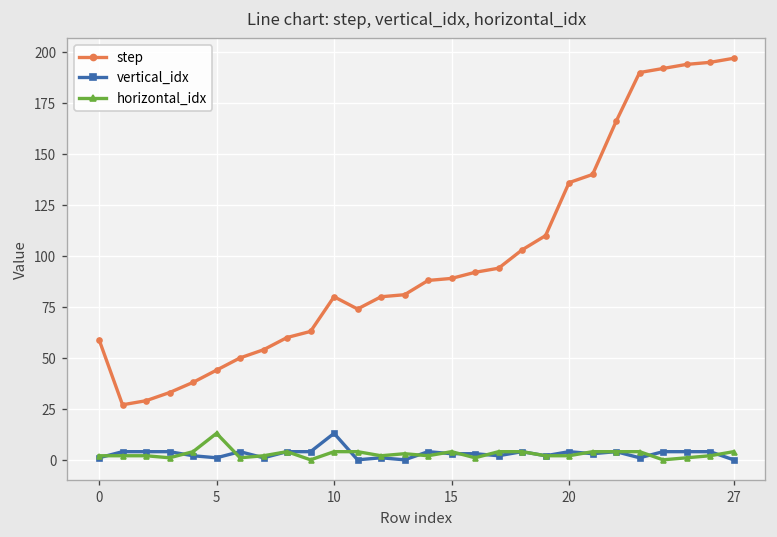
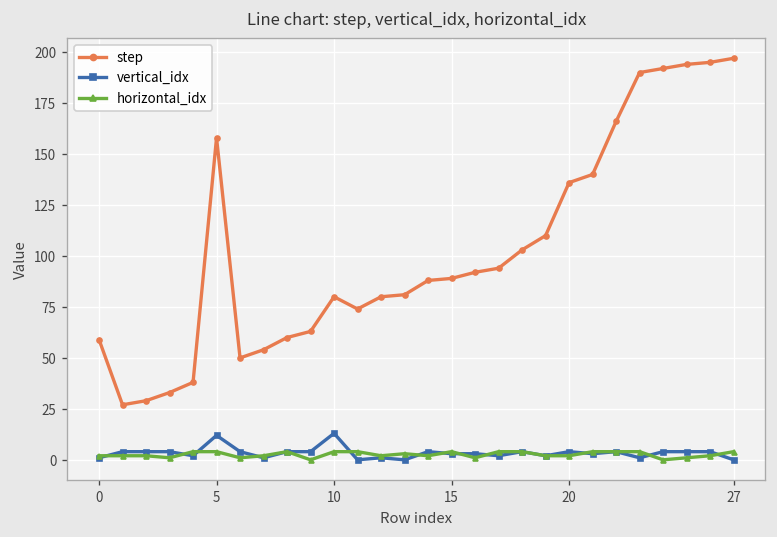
  {
    "step": {
      "0": 59,
-     "5": 44,
+     "5": 158,
      "10": 80,
      "15": 89,
      "20": 136,
      "27": 197
    },
    "vertical_idx": {
-     "5": 1,
+     "5": 12,
      "10": 13,
      "20": 4,
      "27": 0
    },
    "horizontal_idx": {
-     "5": 13,
+     "5": 4,
      "10": 4,
      "20": 2,
      "27": 4
    }
  }
